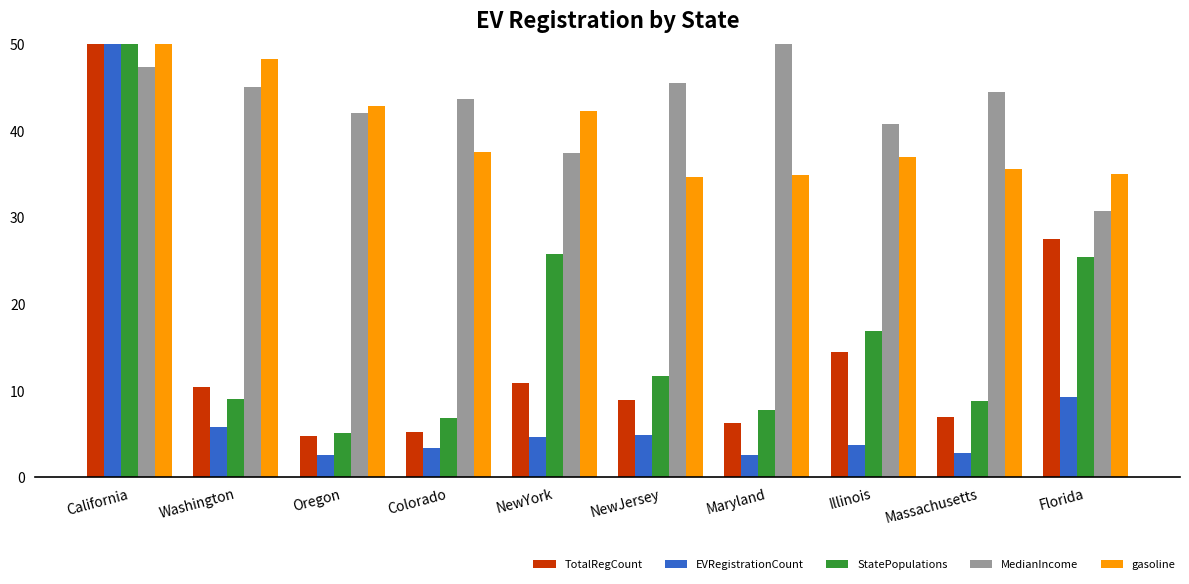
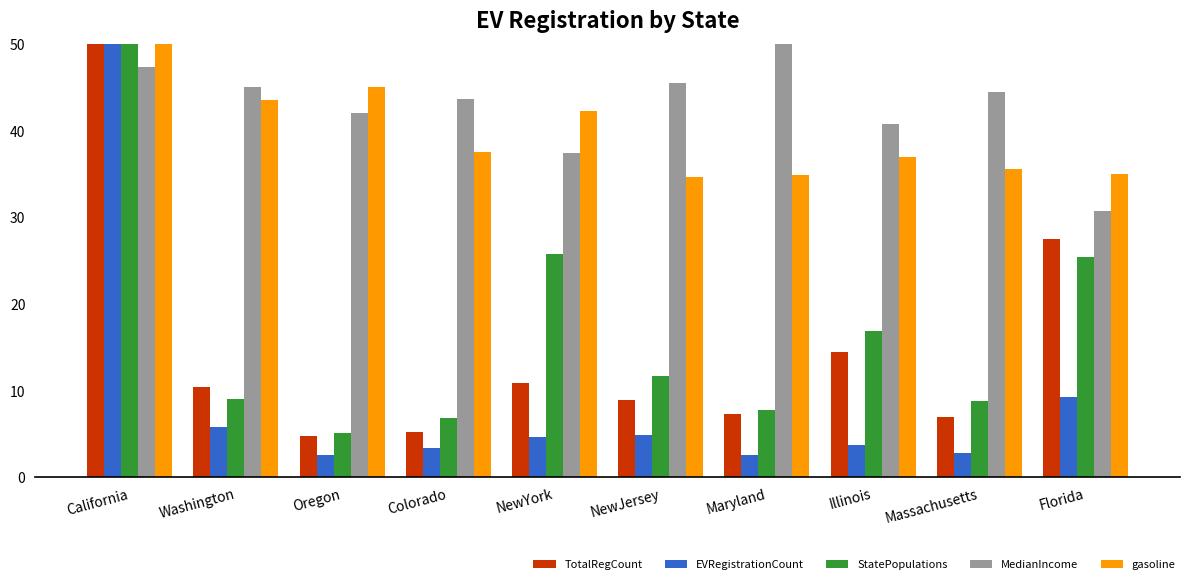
  {
    "TotalRegCount": {
      "California": 50,
      "Washington": 10,
      "Oregon": 5,
      "Colorado": 5,
      "NewYork": 11,
      "NewJersey": 9,
-     "Maryland": 6,
+     "Maryland": 7,
      "Illinois": 14,
      "Massachusetts": 7,
      "Florida": 28
    },
    "EVRegistrationCount": {
      "California": 50,
      "Washington": 6,
      "Oregon": 3,
      "Colorado": 3,
      "NewYork": 5,
      "NewJersey": 5,
      "Maryland": 3,
      "Illinois": 4,
      "Massachusetts": 3,
      "Florida": 9
    },
    "StatePopulations": {
      "California": 50,
      "Washington": 9,
      "Oregon": 5,
      "Colorado": 7,
      "NewYork": 26,
      "NewJersey": 12,
      "Maryland": 8,
      "Illinois": 17,
      "Massachusetts": 9,
      "Florida": 25
    },
    "MedianIncome": {
      "California": 47,
      "Washington": 45,
      "Oregon": 42,
      "Colorado": 44,
      "NewYork": 37,
      "NewJersey": 45,
      "Maryland": 50,
      "Illinois": 41,
      "Massachusetts": 44,
      "Florida": 31
    },
    "gasoline": {
      "California": 50,
-     "Washington": 48,
-     "Oregon": 43,
+     "Washington": 44,
+     "Oregon": 45,
      "Colorado": 37,
      "NewYork": 42,
      "NewJersey": 35,
      "Maryland": 35,
      "Illinois": 37,
      "Massachusetts": 36,
      "Florida": 35
    }
  }
